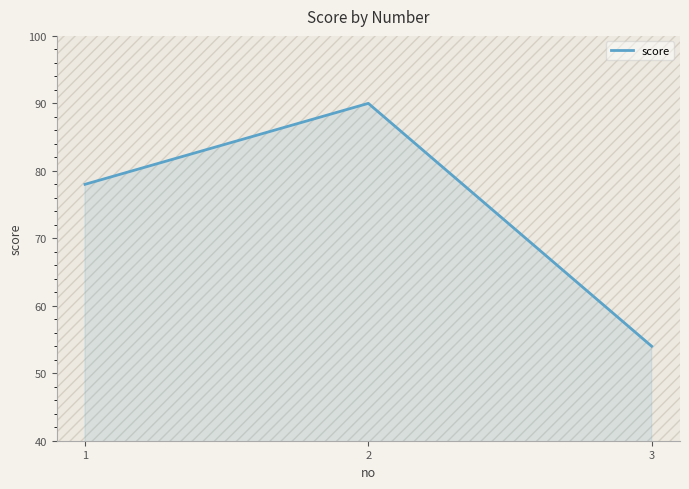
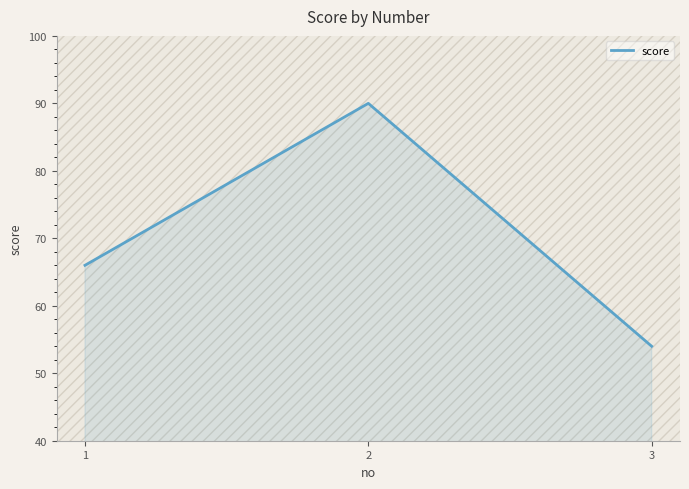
  {
-   "1": 78,
+   "1": 66,
    "2": 90,
    "3": 54
  }
